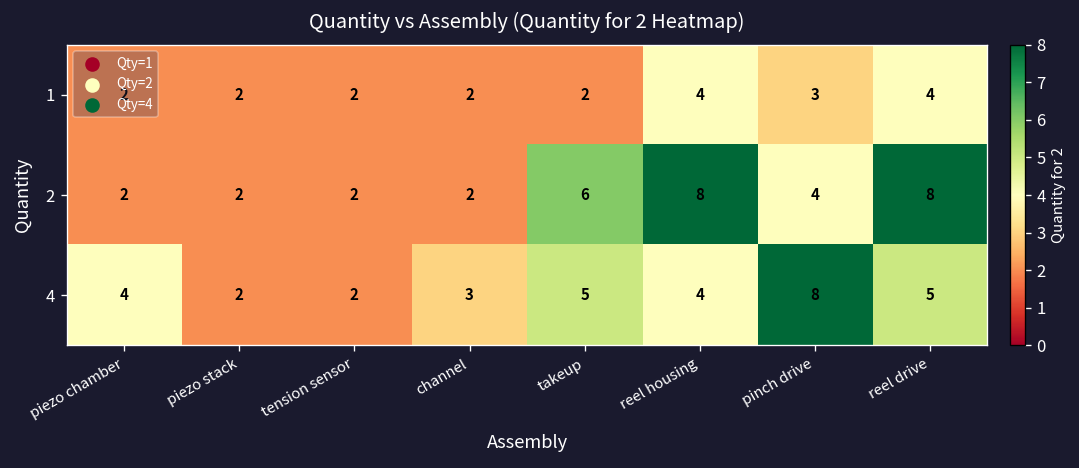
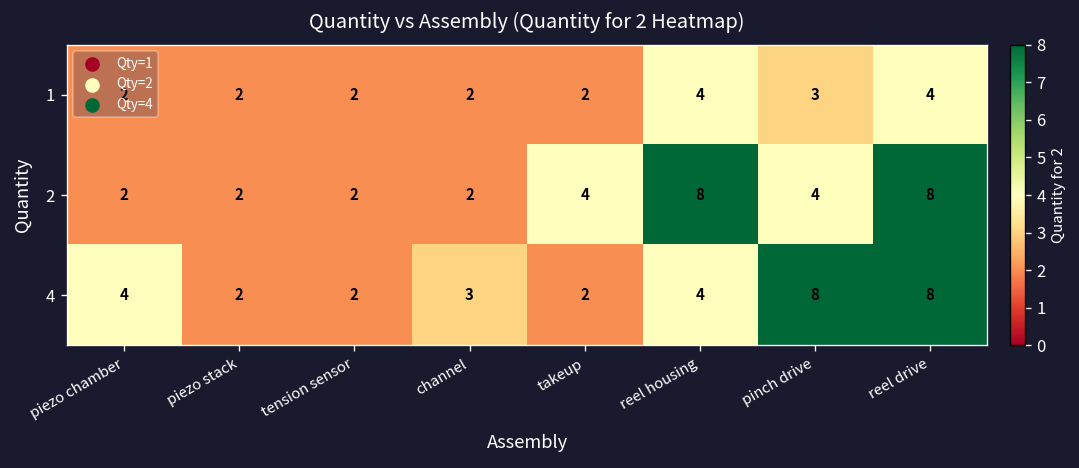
  {
    "1": {
      "piezo stack": 2,
      "tension sensor": 2,
      "channel": 2,
      "takeup": 2,
      "reel housing": 4,
      "pinch drive": 3,
      "reel drive": 4
    },
    "2": {
      "piezo chamber": 2,
      "piezo stack": 2,
      "tension sensor": 2,
      "channel": 2,
-     "takeup": 6,
+     "takeup": 4,
      "reel housing": 8,
      "pinch drive": 4,
      "reel drive": 8
    },
    "4": {
      "piezo chamber": 4,
      "piezo stack": 2,
      "tension sensor": 2,
      "channel": 3,
-     "takeup": 5,
+     "takeup": 2,
      "reel housing": 4,
      "pinch drive": 8,
-     "reel drive": 5
+     "reel drive": 8
    }
  }
